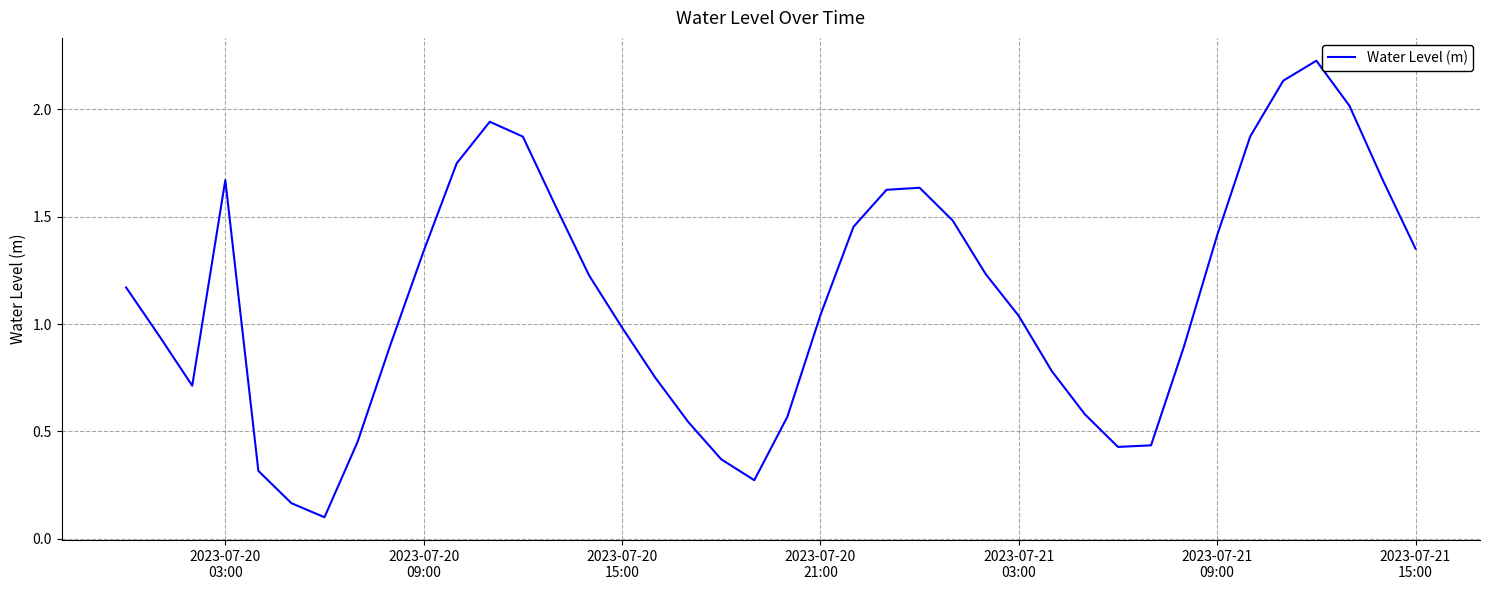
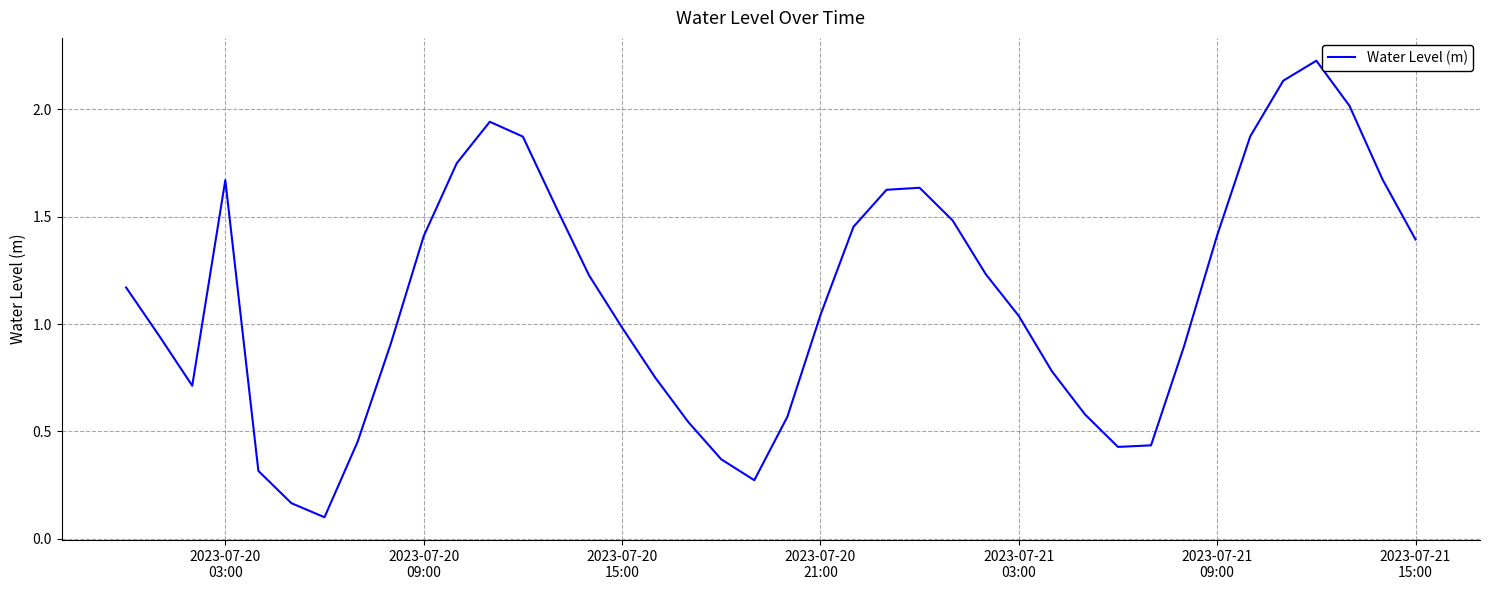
  {
    "2023-07-20 03:00": 1.67,
-   "2023-07-20 09:00": 1.34,
+   "2023-07-20 09:00": 1.41,
    "2023-07-20 15:00": 0.98,
    "2023-07-20 21:00": 1.04,
    "2023-07-21 03:00": 1.04,
    "2023-07-21 09:00": 1.41,
-   "2023-07-21 15:00": 1.35
+   "2023-07-21 15:00": 1.39
  }
